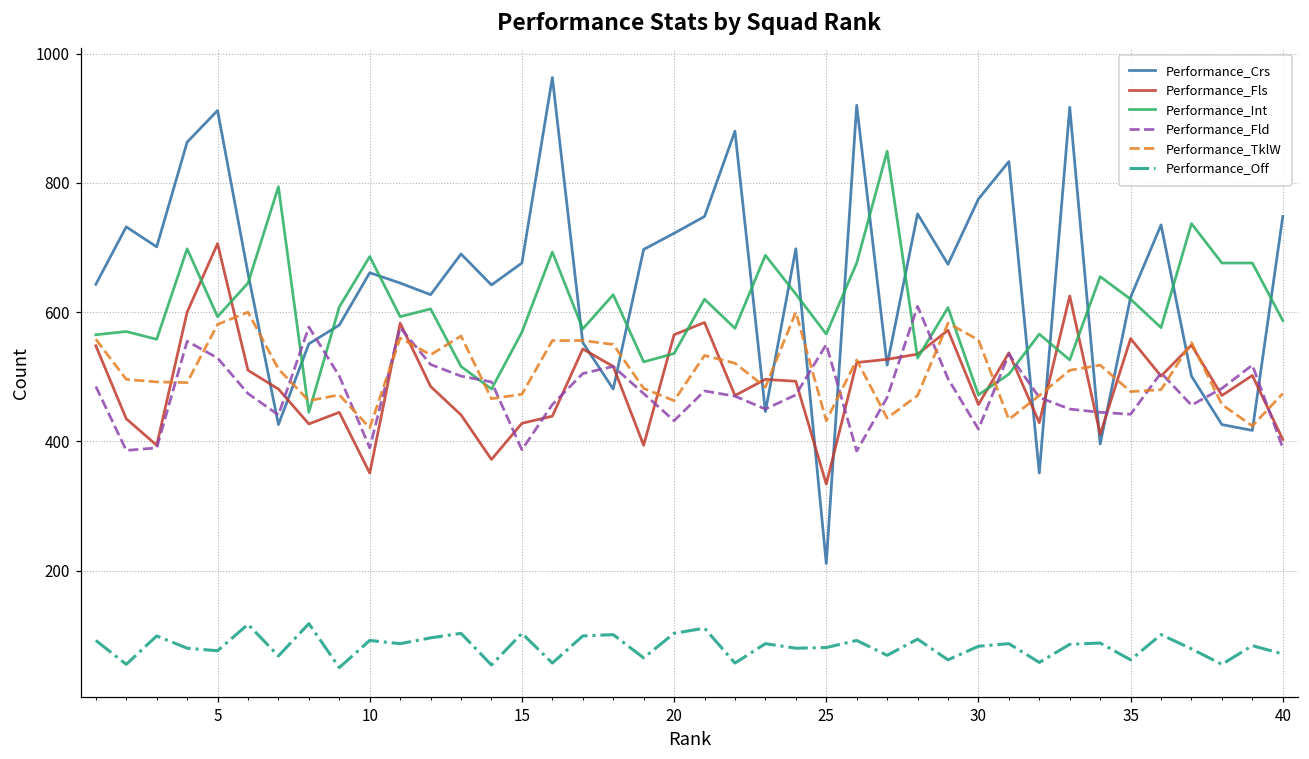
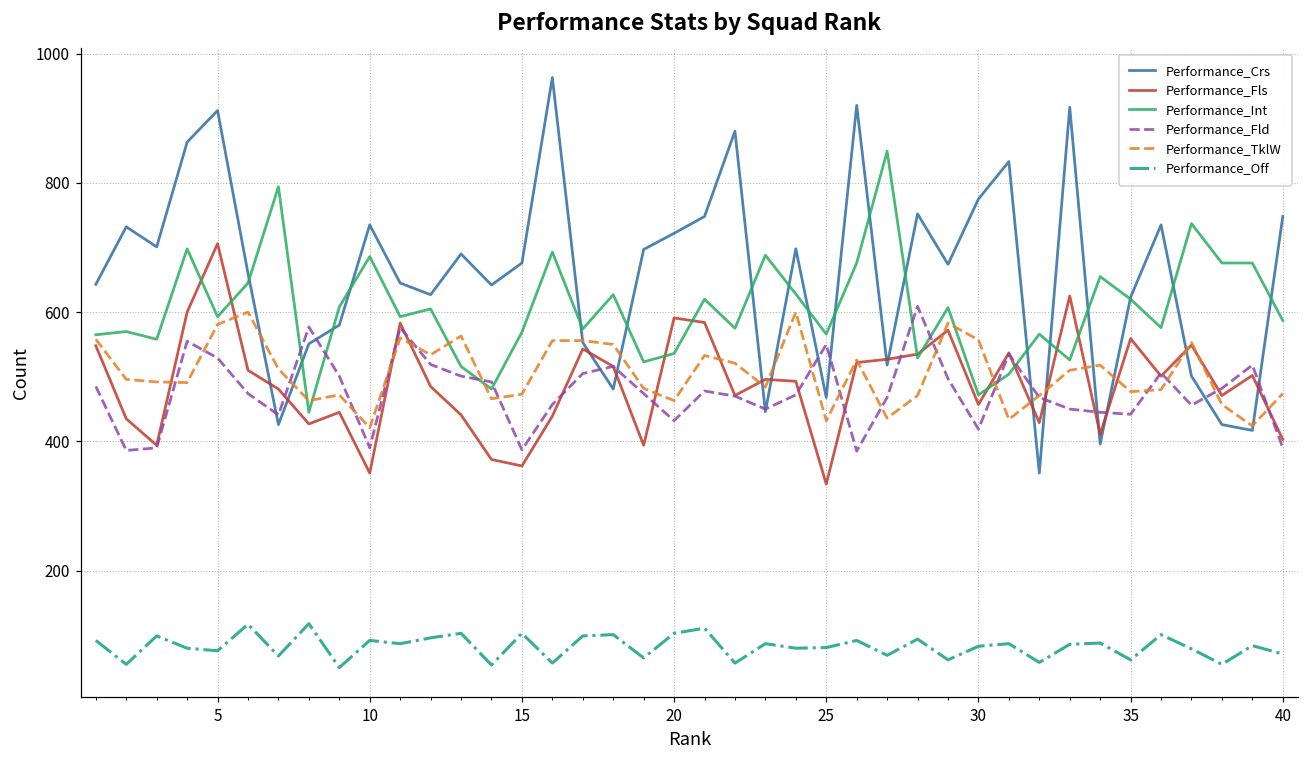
  {
    "Performance_Crs": {
      "5": 910,
-     "10": 660,
+     "10": 740,
      "15": 680,
      "20": 720,
-     "25": 210,
+     "25": 470,
      "30": 780,
      "40": 750
    },
    "Performance_Fls": {
      "5": 710,
      "10": 350,
-     "15": 430,
-     "20": 570,
+     "15": 360,
+     "20": 590,
      "25": 330,
      "30": 460,
      "35": 560,
      "40": 400
    },
    "Performance_Fld": {
      "5": 530,
      "10": 390,
      "15": 390,
      "20": 430,
      "25": 550,
      "30": 420,
      "35": 440,
      "40": 390
    },
    "Performance_TklW": {
      "5": 580,
      "10": 420,
      "15": 470,
      "20": 460,
      "25": 430,
      "30": 560,
      "35": 480,
      "40": 470
    }
  }
